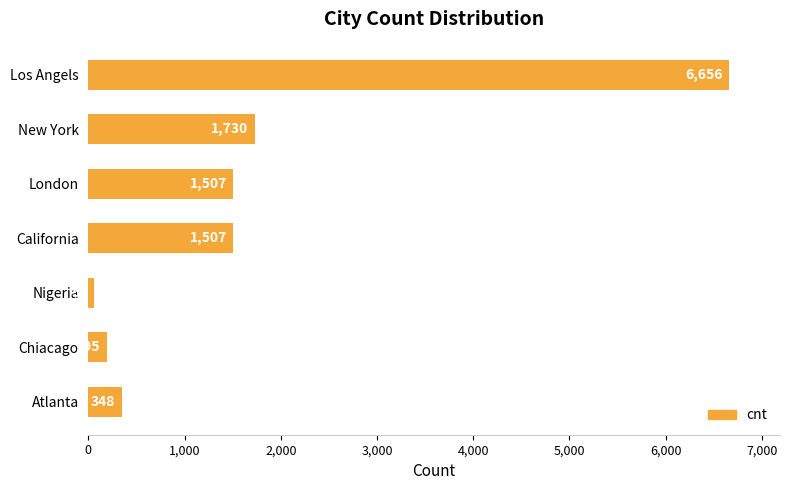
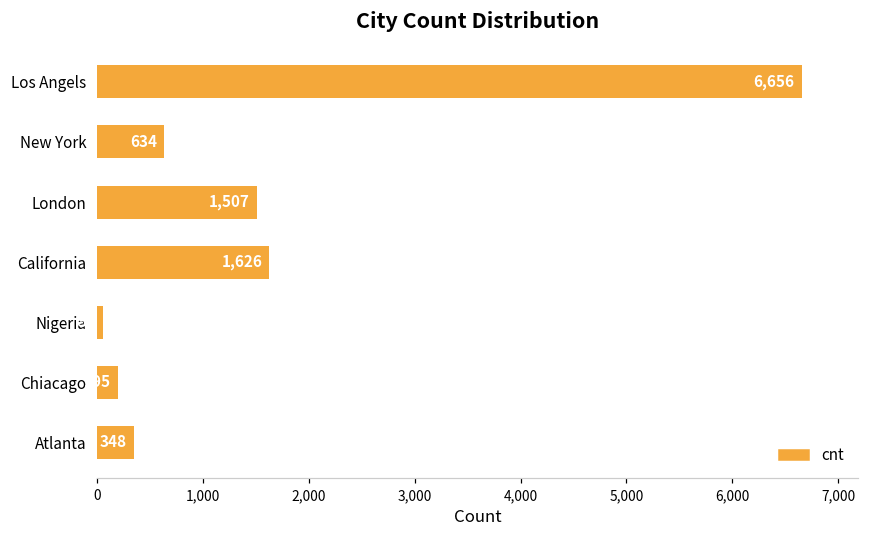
  {
    "Los Angels": "6,656",
-   "New York": "1,730",
+   "New York": "634",
    "London": "1,507",
-   "California": "1,507",
+   "California": "1,626",
    "Atlanta": "348"
  }
